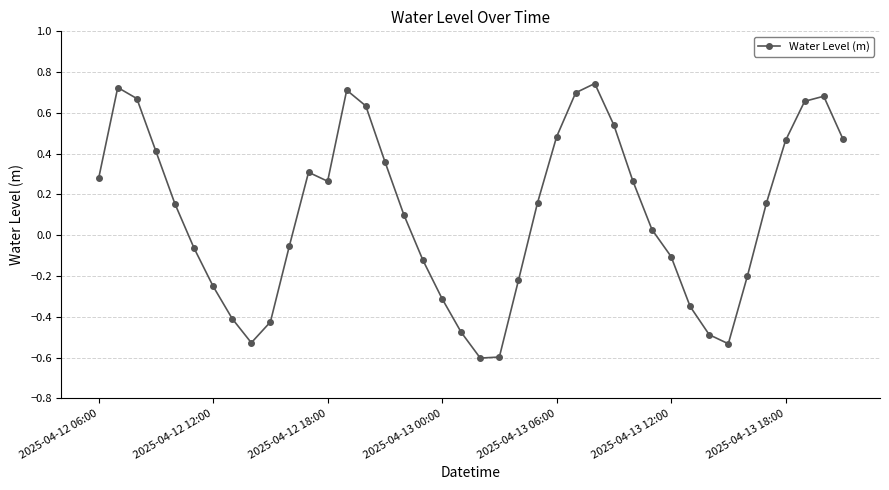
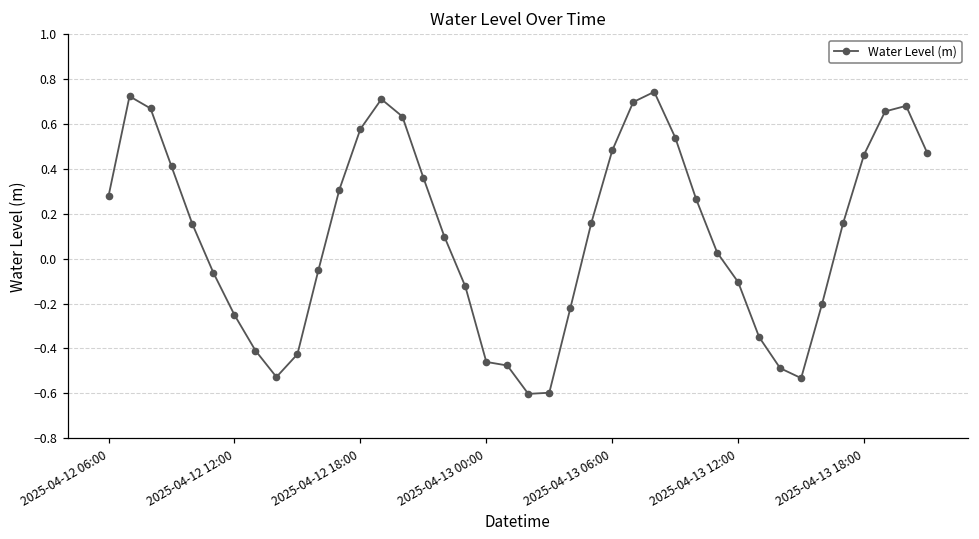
  {
    "2025-04-12 06:00": 0.28,
    "2025-04-12 12:00": -0.25,
-   "2025-04-12 18:00": 0.26,
-   "2025-04-13 00:00": -0.31,
+   "2025-04-12 18:00": 0.58,
+   "2025-04-13 00:00": -0.46,
    "2025-04-13 06:00": 0.48,
    "2025-04-13 12:00": -0.10,
    "2025-04-13 18:00": 0.46
  }
